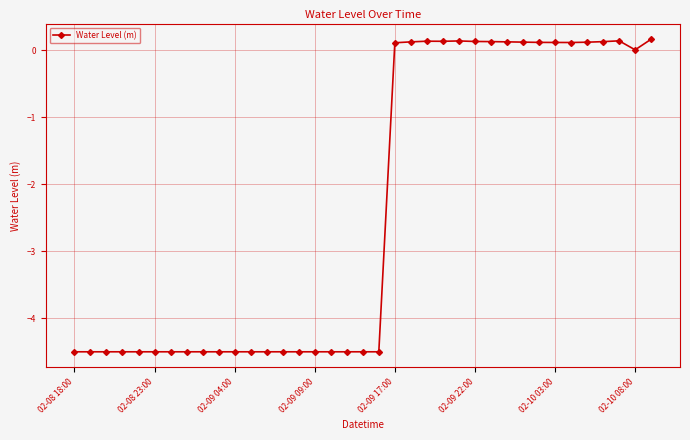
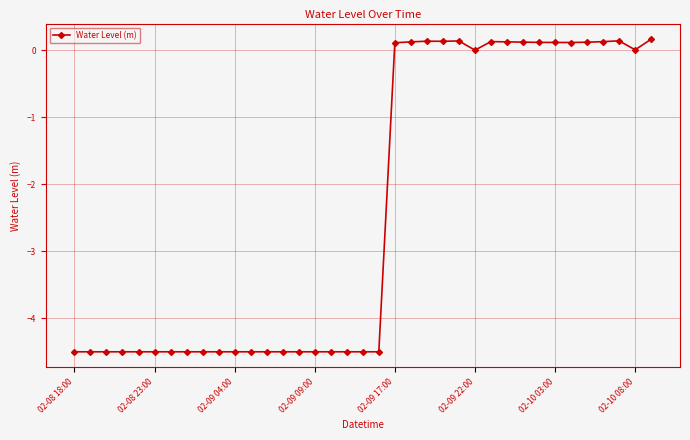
  {
    "02-08 18:00": -4.5,
    "02-08 23:00": -4.5,
    "02-09 04:00": -4.5,
    "02-09 09:00": -4.5,
    "02-09 17:00": 0.1,
-   "02-09 22:00": 0.1,
+   "02-09 22:00": 0.0,
    "02-10 03:00": 0.1,
    "02-10 08:00": 0.0
  }
